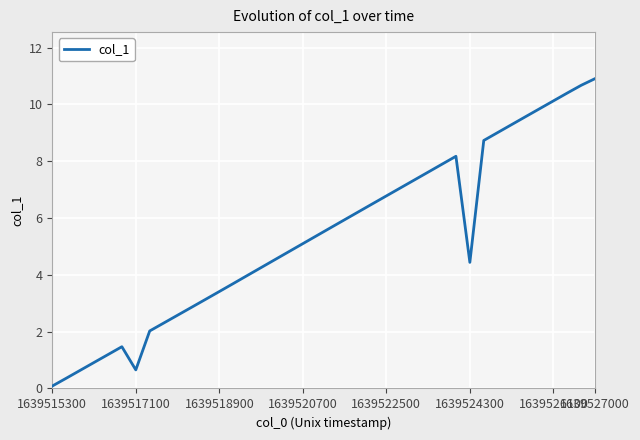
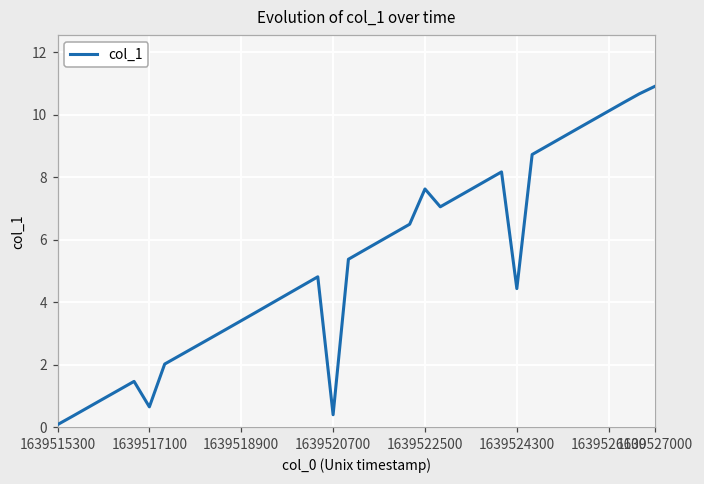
  {
    "1639515300": 0.1,
    "1639517100": 0.7,
    "1639518900": 3.4,
-   "1639520700": 5.1,
-   "1639522500": 6.8,
+   "1639520700": 0.4,
+   "1639522500": 7.6,
    "1639524300": 4.4
  }
